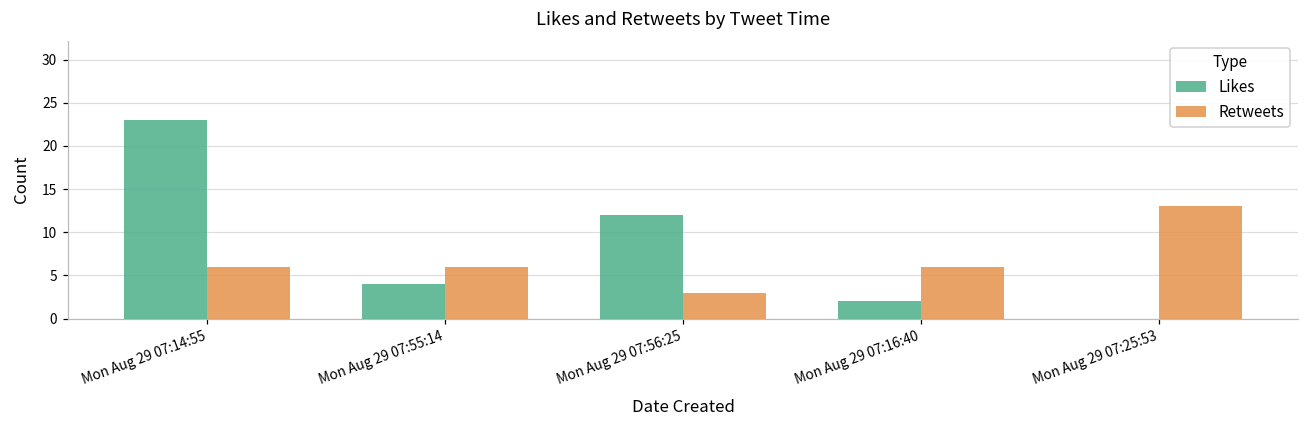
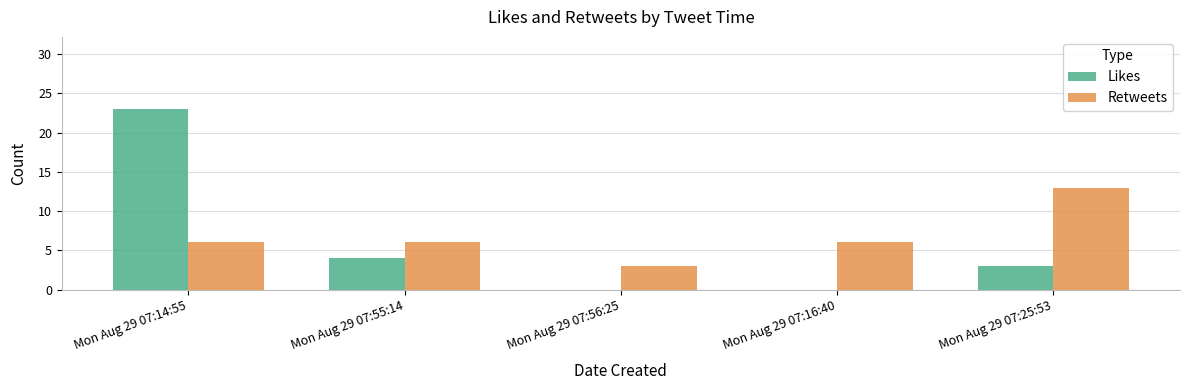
  {
    "Likes": {
      "Mon Aug 29 07:14:55": 23,
      "Mon Aug 29 07:55:14": 4,
-     "Mon Aug 29 07:56:25": 12,
-     "Mon Aug 29 07:16:40": 2,
-     "Mon Aug 29 07:25:53": 0
+     "Mon Aug 29 07:56:25": 0,
+     "Mon Aug 29 07:16:40": 0,
+     "Mon Aug 29 07:25:53": 3
    },
    "Retweets": {
      "Mon Aug 29 07:14:55": 6,
      "Mon Aug 29 07:55:14": 6,
      "Mon Aug 29 07:56:25": 3,
      "Mon Aug 29 07:16:40": 6,
      "Mon Aug 29 07:25:53": 13
    }
  }
